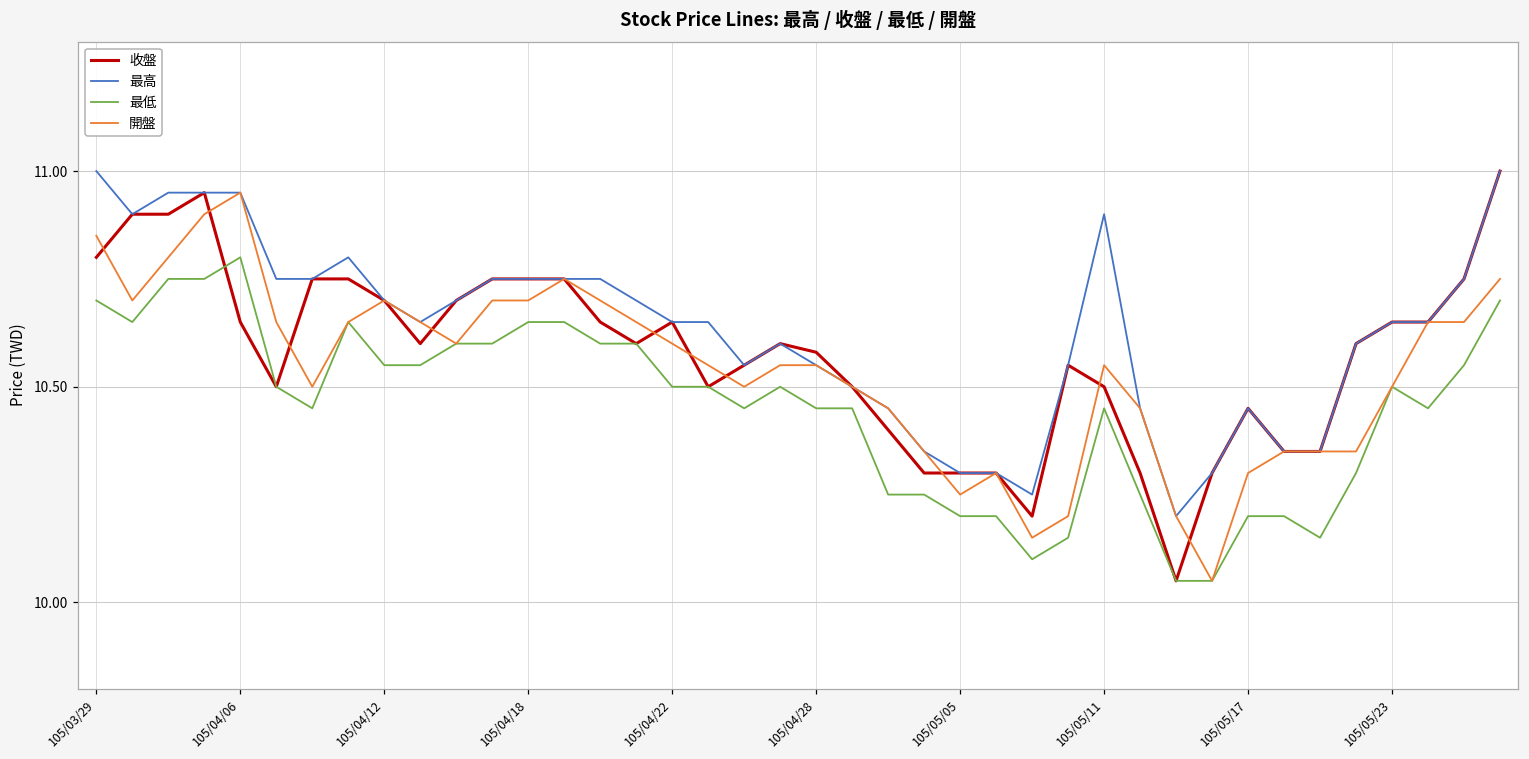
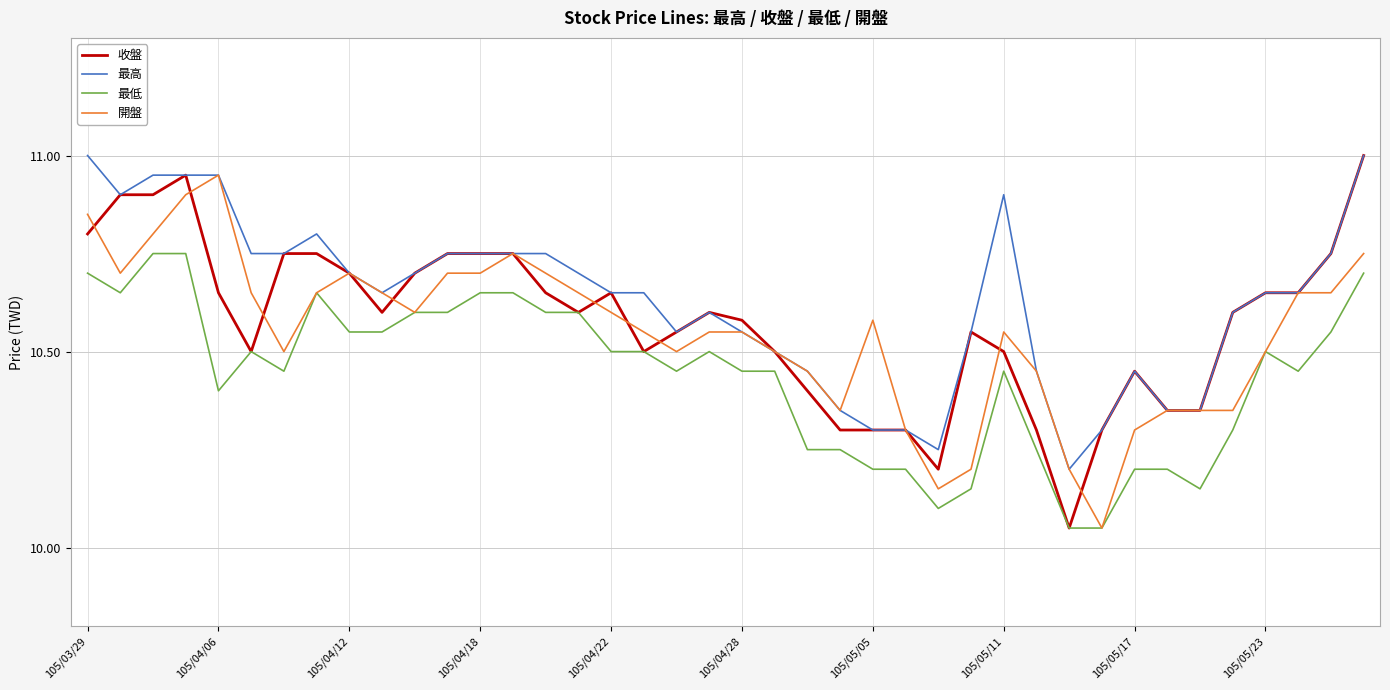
  {
    "收盤": {
      "105/03/29": 10.80,
      "105/04/06": 10.65,
      "105/04/28": 10.58,
      "105/05/11": 10.50
    },
    "最高": {
      "105/03/29": 11.00,
      "105/05/11": 10.90
    },
    "最低": {
      "105/03/29": 10.7,
-     "105/04/06": 10.8,
+     "105/04/06": 10.4,
      "105/04/12": 10.55,
      "105/04/18": 10.65,
      "105/04/22": 10.5,
      "105/04/28": 10.45,
      "105/05/05": 10.2,
      "105/05/11": 10.45,
      "105/05/17": 10.2
    },
    "開盤": {
      "105/03/29": 10.85,
      "105/04/18": 10.70,
      "105/04/22": 10.60,
-     "105/05/05": 10.25,
+     "105/05/05": 10.58,
      "105/05/11": 10.55,
      "105/05/17": 10.30
    }
  }
